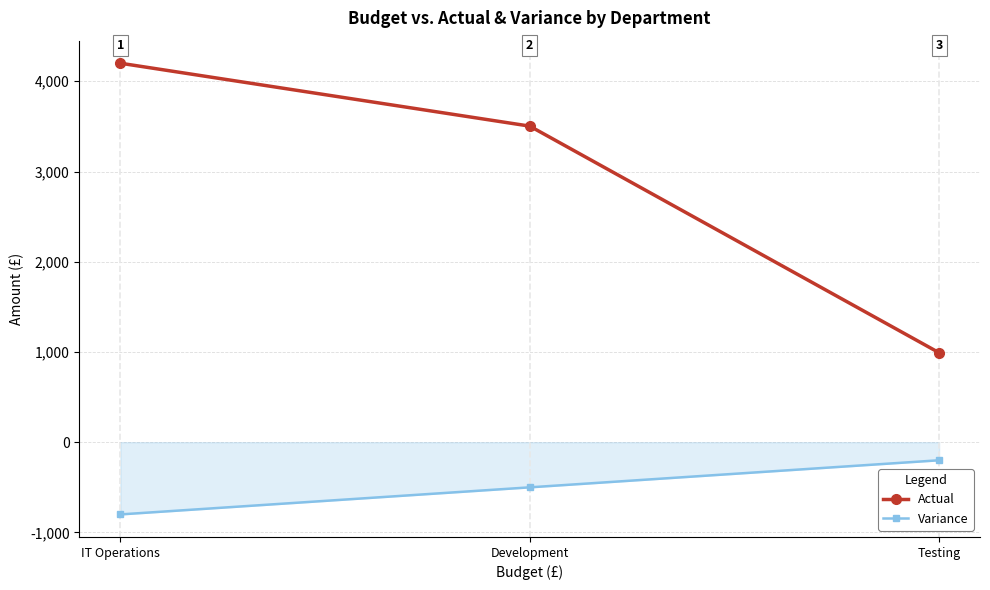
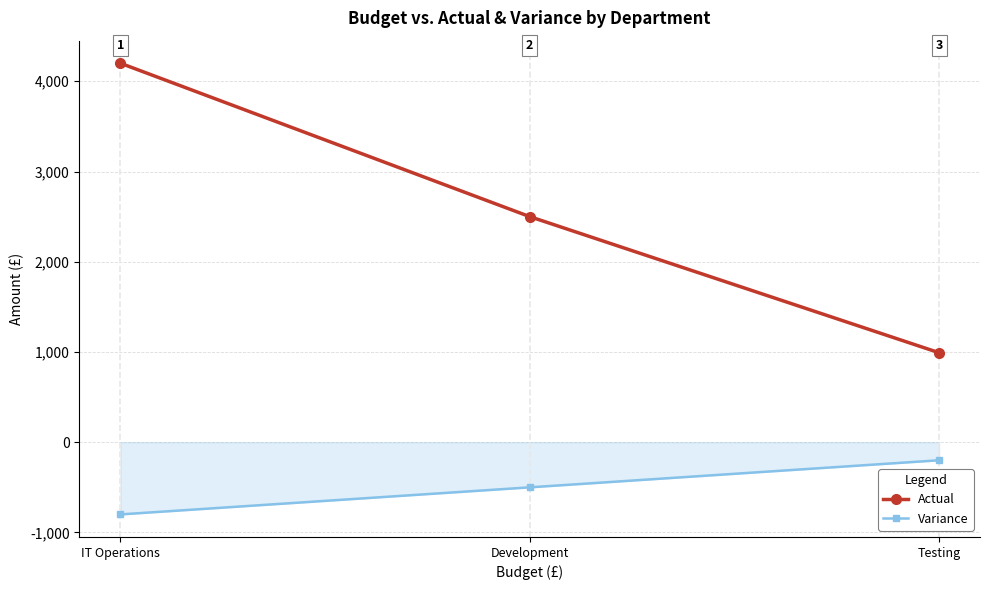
  {
    "Actual": {
-     "Development": "3,500",
+     "Development": "2,500",
      "Testing": "1,000"
    }
  }
